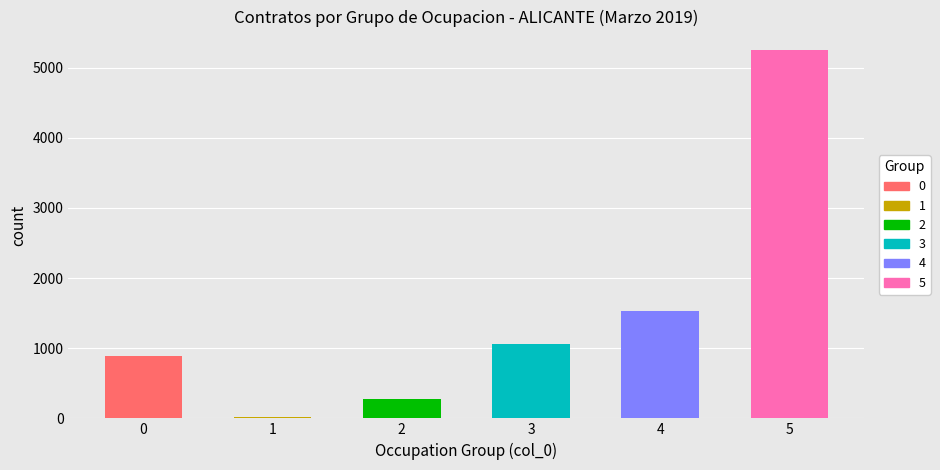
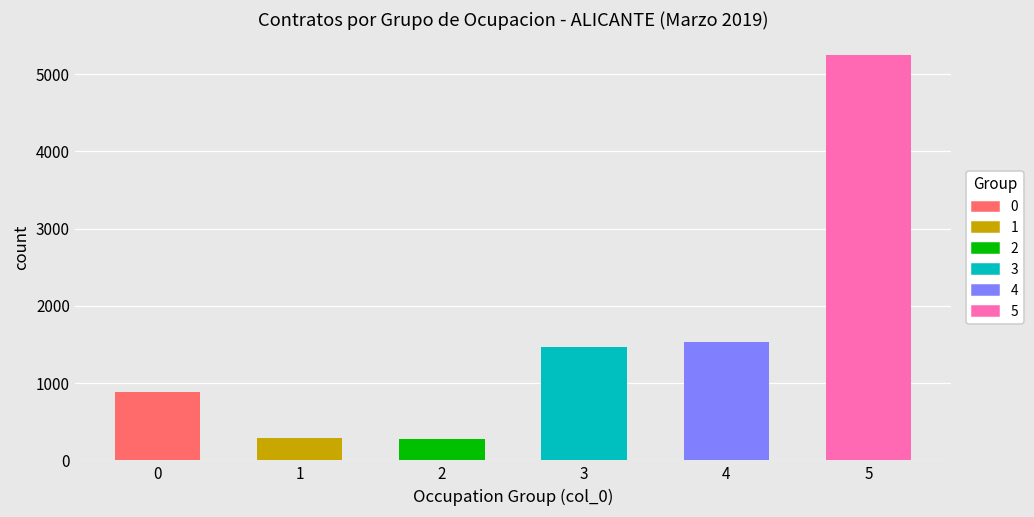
  {
    "0": 900,
-   "1": 0,
+   "1": 300,
    "2": 300,
-   "3": 1100,
+   "3": 1500,
    "4": 1500,
    "5": 5300
  }
